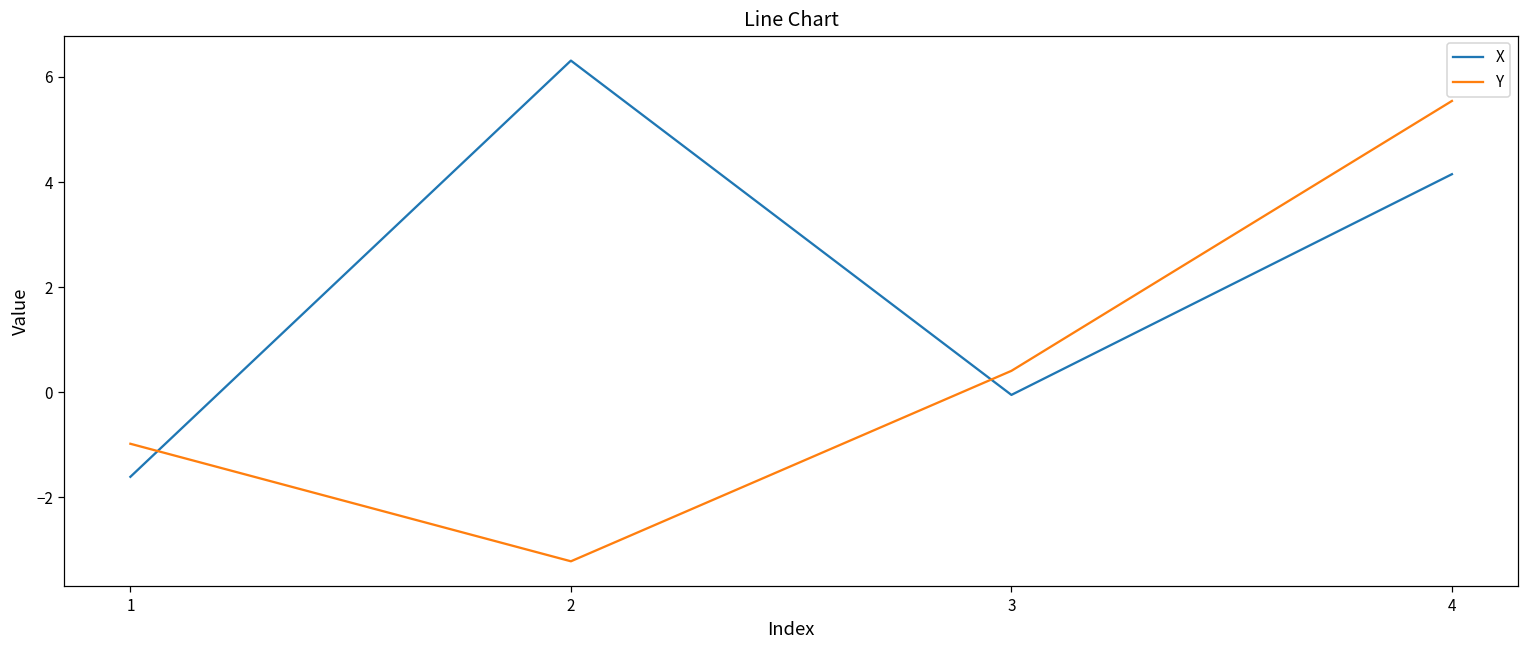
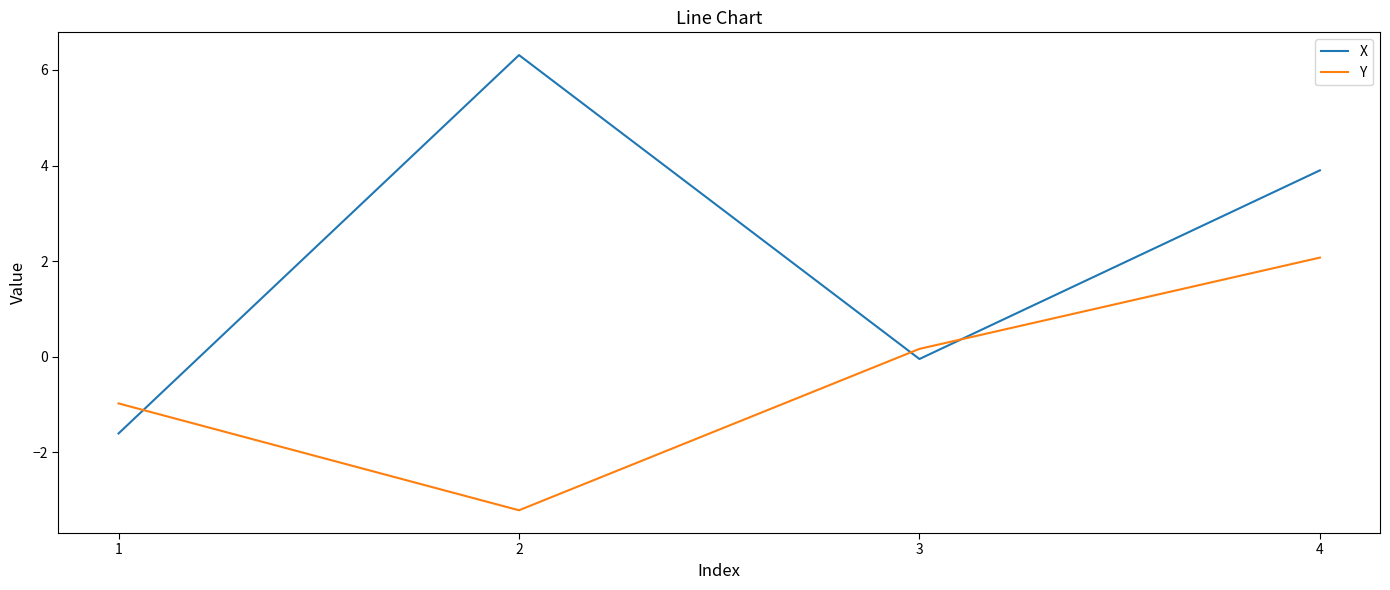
  {
    "X": {
      "1": -1.6,
      "2": 6.3,
      "3": -0.1,
-     "4": 4.2
+     "4": 3.9
    },
    "Y": {
      "1": -1.0,
      "2": -3.2,
-     "3": 0.4,
-     "4": 5.5
+     "3": 0.2,
+     "4": 2.1
    }
  }
